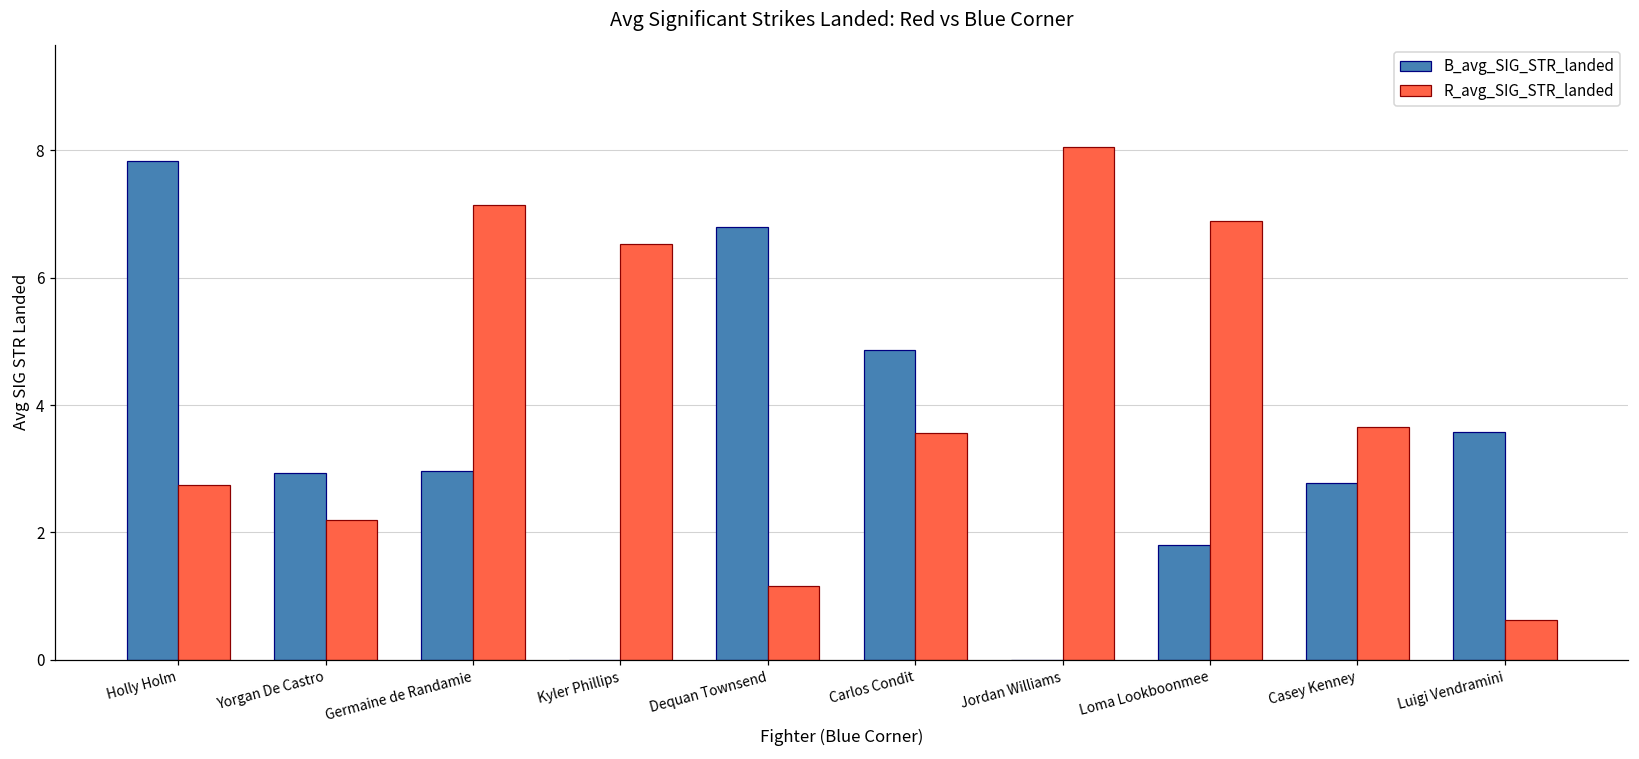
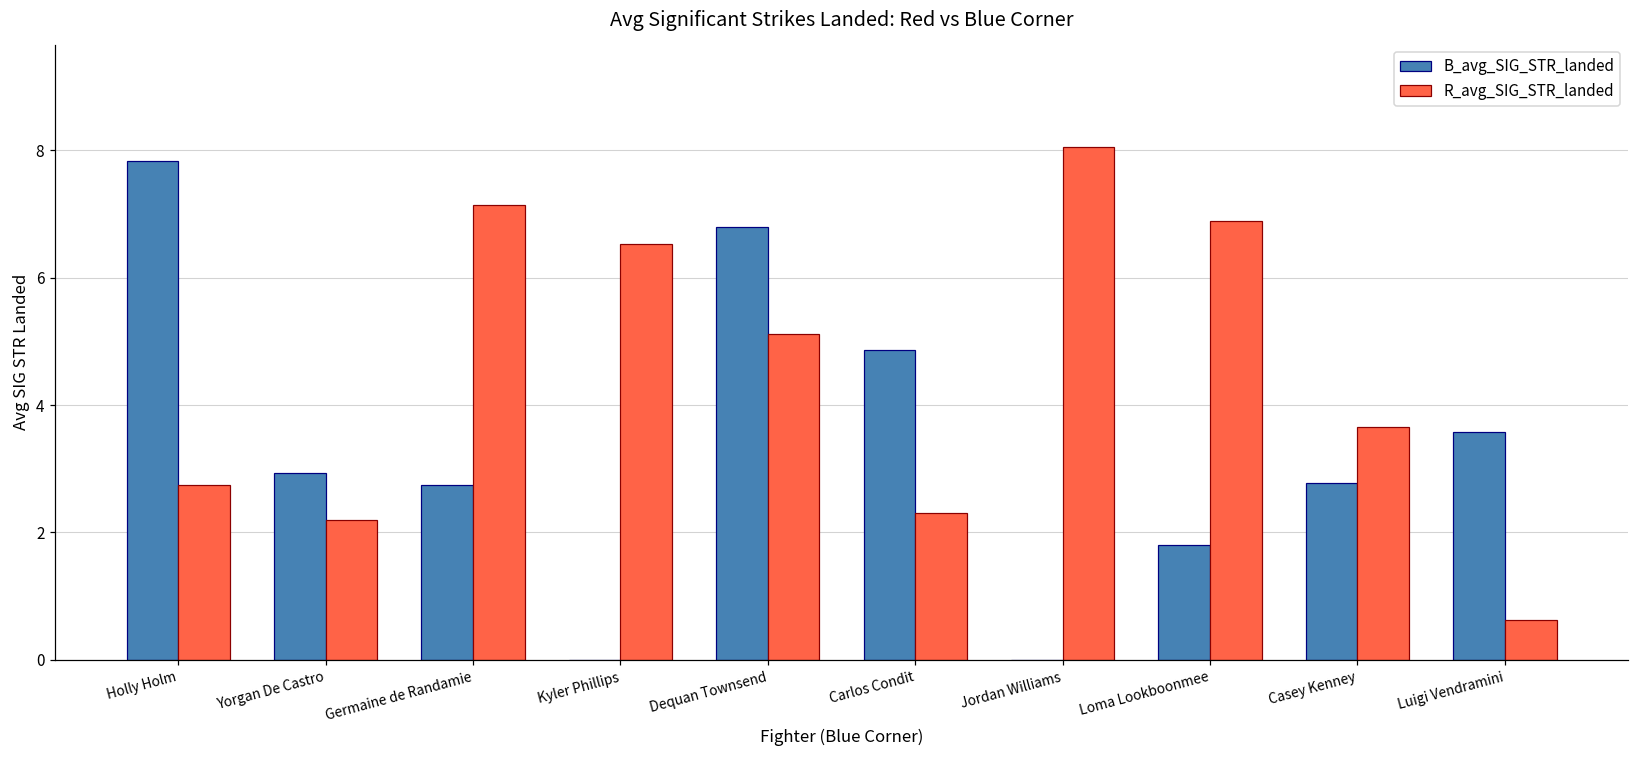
  {
    "B_avg_SIG_STR_landed": {
      "Holly Holm": 7.8,
      "Yorgan De Castro": 2.9,
-     "Germaine de Randamie": 3.0,
+     "Germaine de Randamie": 2.7,
      "Kyler Phillips": 0.0,
      "Dequan Townsend": 6.8,
      "Carlos Condit": 4.9,
      "Jordan Williams": 0.0,
      "Loma Lookboonmee": 1.8,
      "Casey Kenney": 2.8,
      "Luigi Vendramini": 3.6
    },
    "R_avg_SIG_STR_landed": {
      "Holly Holm": 2.8,
      "Yorgan De Castro": 2.2,
      "Germaine de Randamie": 7.1,
      "Kyler Phillips": 6.5,
-     "Dequan Townsend": 1.2,
-     "Carlos Condit": 3.6,
+     "Dequan Townsend": 5.1,
+     "Carlos Condit": 2.3,
      "Jordan Williams": 8.1,
      "Loma Lookboonmee": 6.9,
      "Casey Kenney": 3.7,
      "Luigi Vendramini": 0.6
    }
  }
